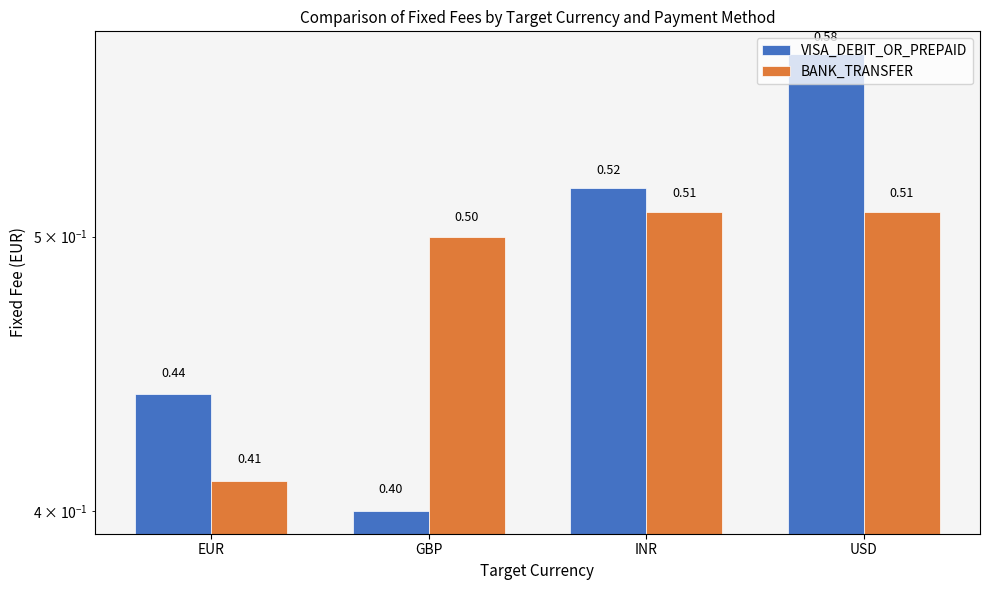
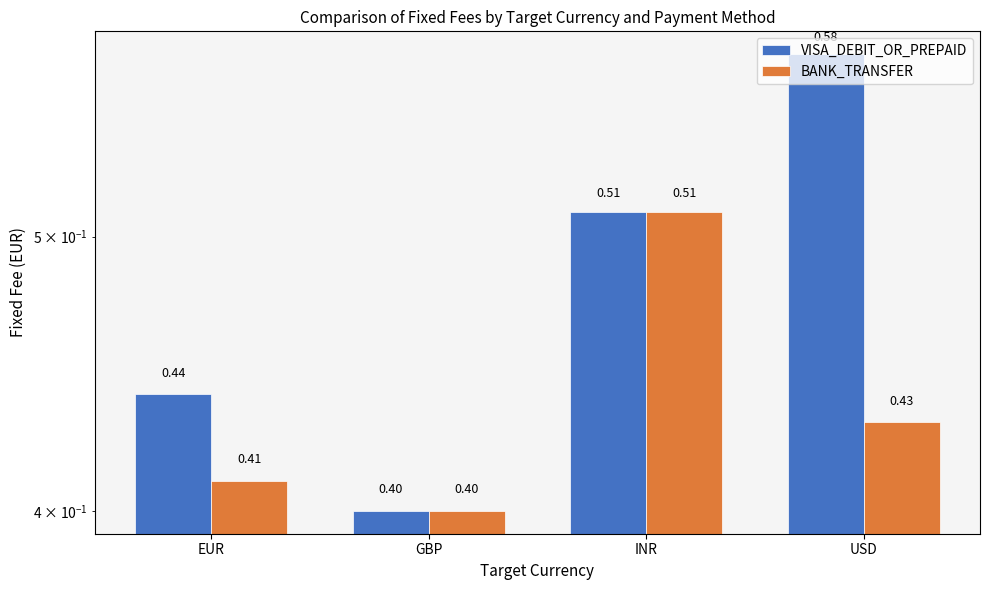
  {
    "VISA_DEBIT_OR_PREPAID": {
      "EUR": 0.44,
      "GBP": 0.40,
-     "INR": 0.52
+     "INR": 0.51
    },
    "BANK_TRANSFER": {
      "EUR": 0.41,
-     "GBP": 0.50,
+     "GBP": 0.40,
      "INR": 0.51,
-     "USD": 0.51
+     "USD": 0.43
    }
  }
